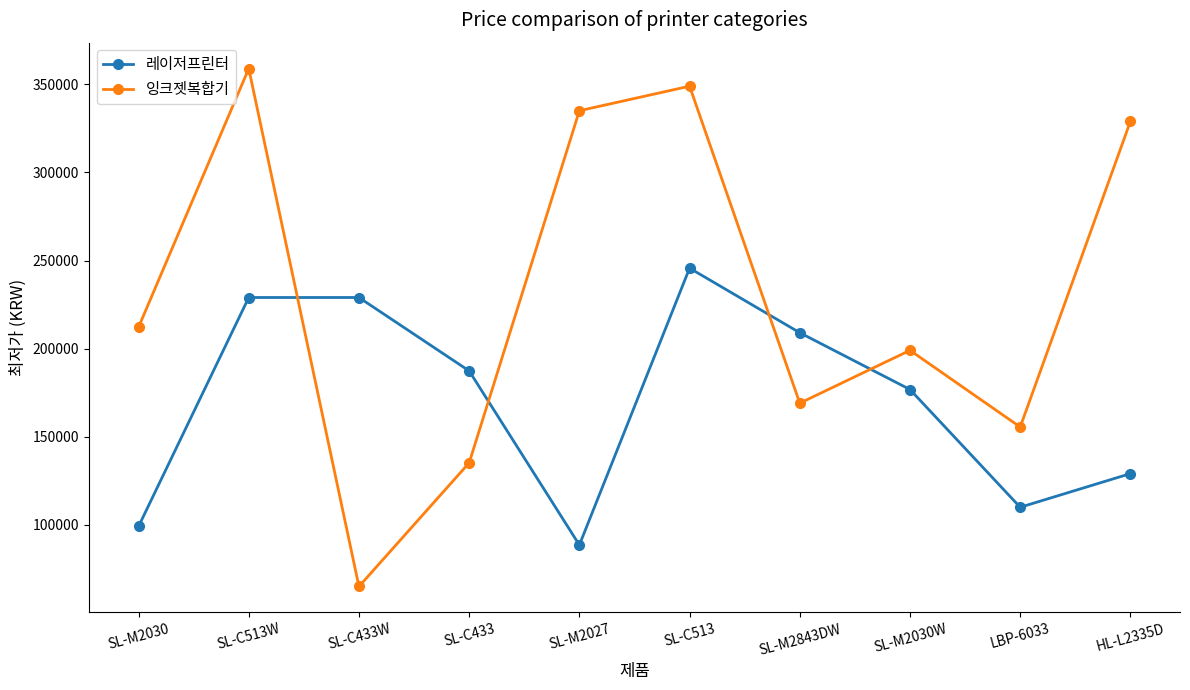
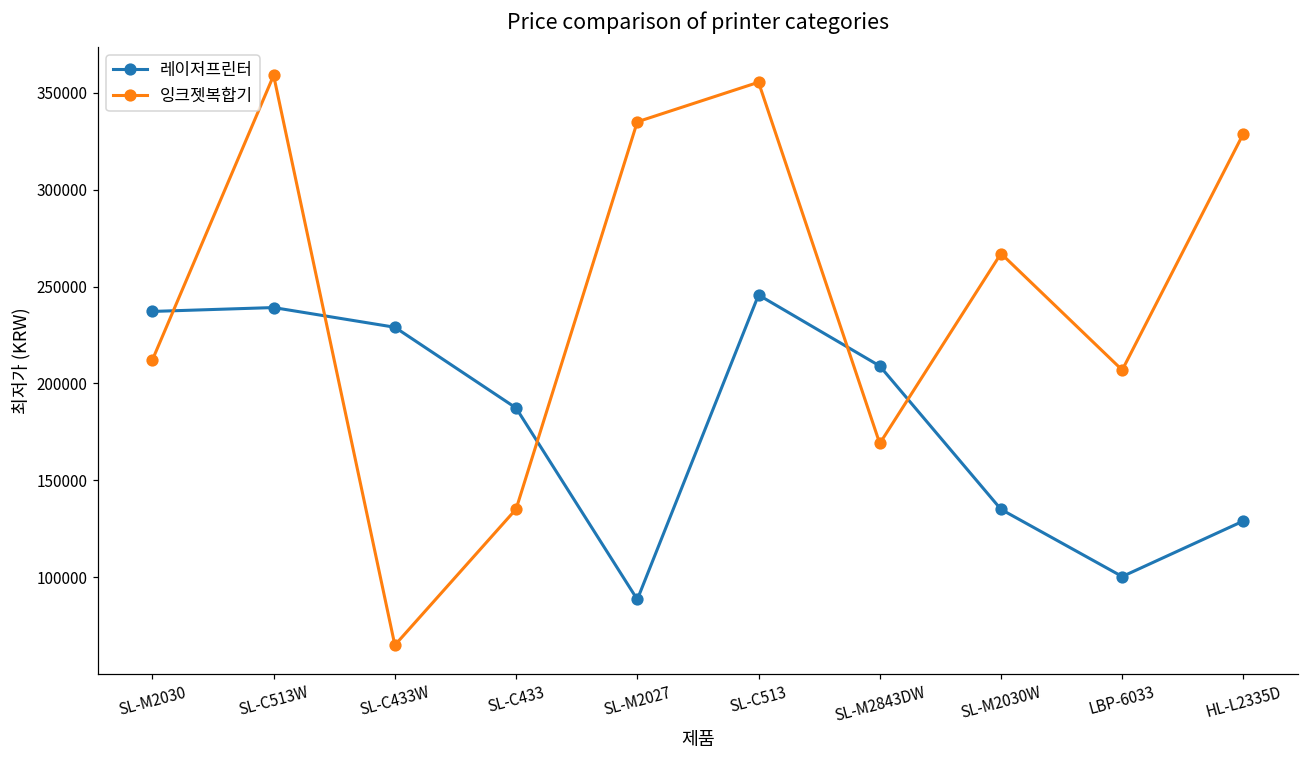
  {
    "레이저프린터": {
-     "SL-M2030": 99000,
-     "SL-C513W": 229000,
+     "SL-M2030": 237000,
+     "SL-C513W": 239000,
      "SL-C433W": 229000,
      "SL-C433": 187000,
      "SL-M2027": 88000,
      "SL-C513": 246000,
      "SL-M2843DW": 209000,
-     "SL-M2030W": 177000,
-     "LBP-6033": 110000,
+     "SL-M2030W": 135000,
+     "LBP-6033": 100000,
      "HL-L2335D": 129000
    },
    "잉크젯복합기": {
      "SL-M2030": 212000,
      "SL-C513W": 359000,
      "SL-C433W": 65000,
      "SL-C433": 135000,
      "SL-M2027": 335000,
-     "SL-C513": 349000,
+     "SL-C513": 355000,
      "SL-M2843DW": 169000,
-     "SL-M2030W": 199000,
-     "LBP-6033": 155000,
+     "SL-M2030W": 267000,
+     "LBP-6033": 207000,
      "HL-L2335D": 329000
    }
  }
